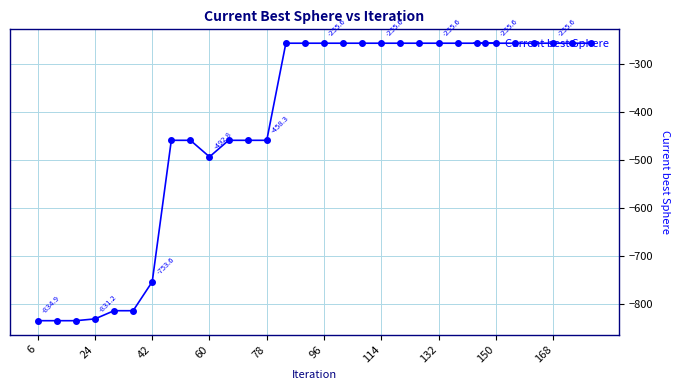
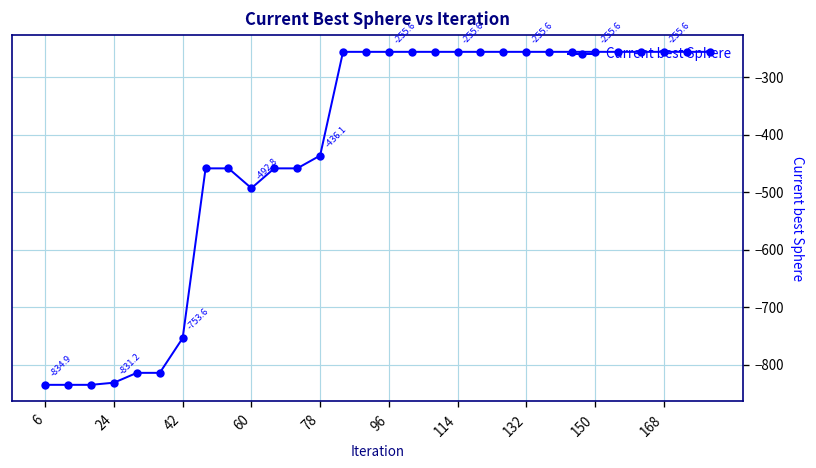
  {
    "42": -753.6,
-   "78": -458.3
+   "78": -436.1
  }
